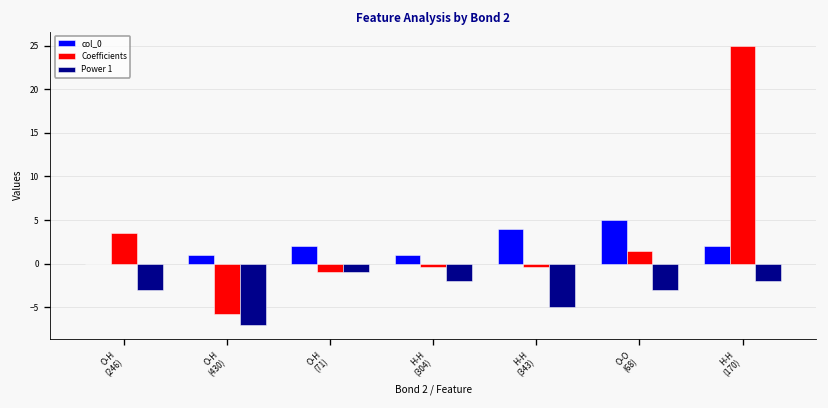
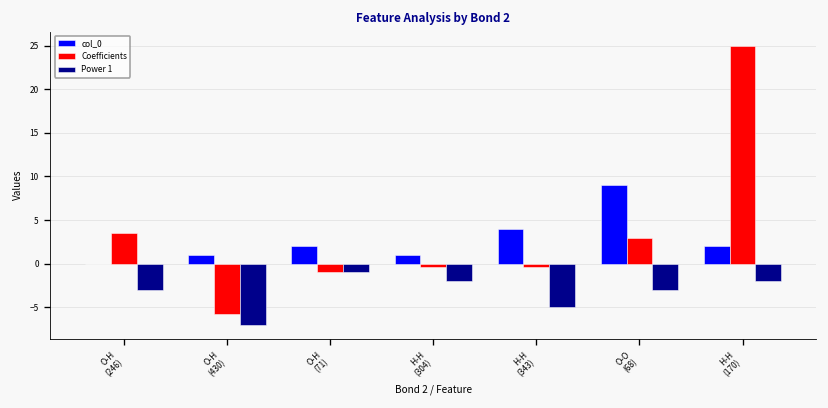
  {
    "col_0": {
      "O-H (246)": 0,
      "O-H (430)": 1,
      "O-H (71)": 2,
      "H-H (304)": 1,
      "H-H (343)": 4,
-     "O-O (68)": 5,
+     "O-O (68)": 9,
      "H-H (170)": 2
    },
    "Coefficients": {
      "O-H (246)": 4,
      "O-H (430)": -6,
      "O-H (71)": -1,
      "H-H (304)": 0,
-     "O-O (68)": 1,
+     "O-O (68)": 3,
      "H-H (170)": 25
    },
    "Power 1": {
      "O-H (246)": -3,
      "O-H (430)": -7,
      "O-H (71)": -1,
      "H-H (304)": -2,
      "H-H (343)": -5,
      "O-O (68)": -3,
      "H-H (170)": -2
    }
  }
